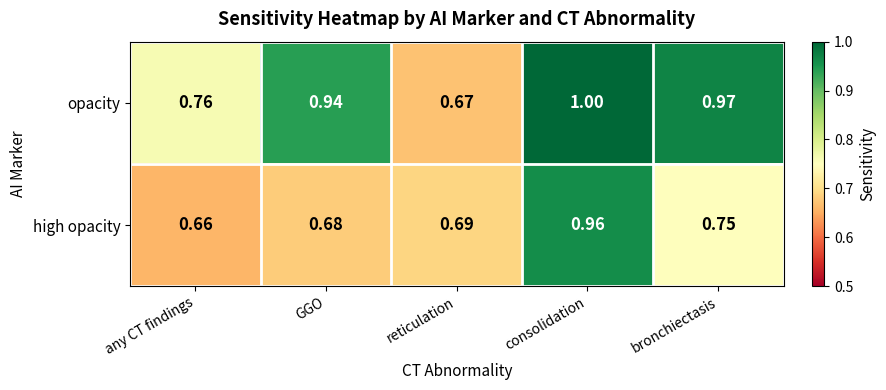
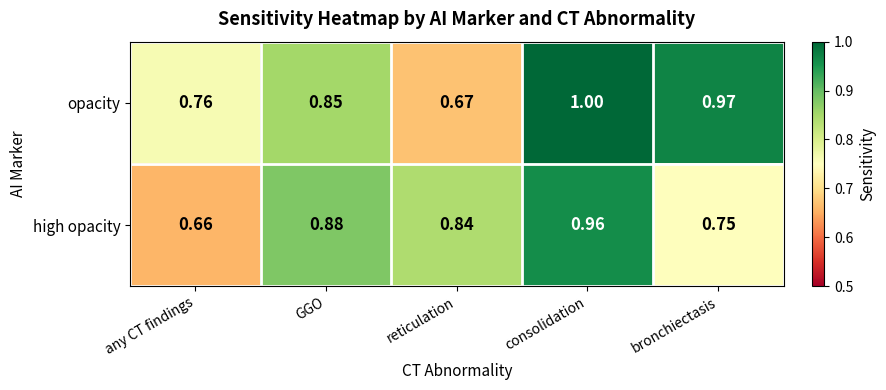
  {
    "opacity": {
      "any CT findings": 0.76,
-     "GGO": 0.94,
+     "GGO": 0.85,
      "reticulation": 0.67,
      "consolidation": 1.00,
      "bronchiectasis": 0.97
    },
    "high opacity": {
      "any CT findings": 0.66,
-     "GGO": 0.68,
-     "reticulation": 0.69,
+     "GGO": 0.88,
+     "reticulation": 0.84,
      "consolidation": 0.96,
      "bronchiectasis": 0.75
    }
  }
